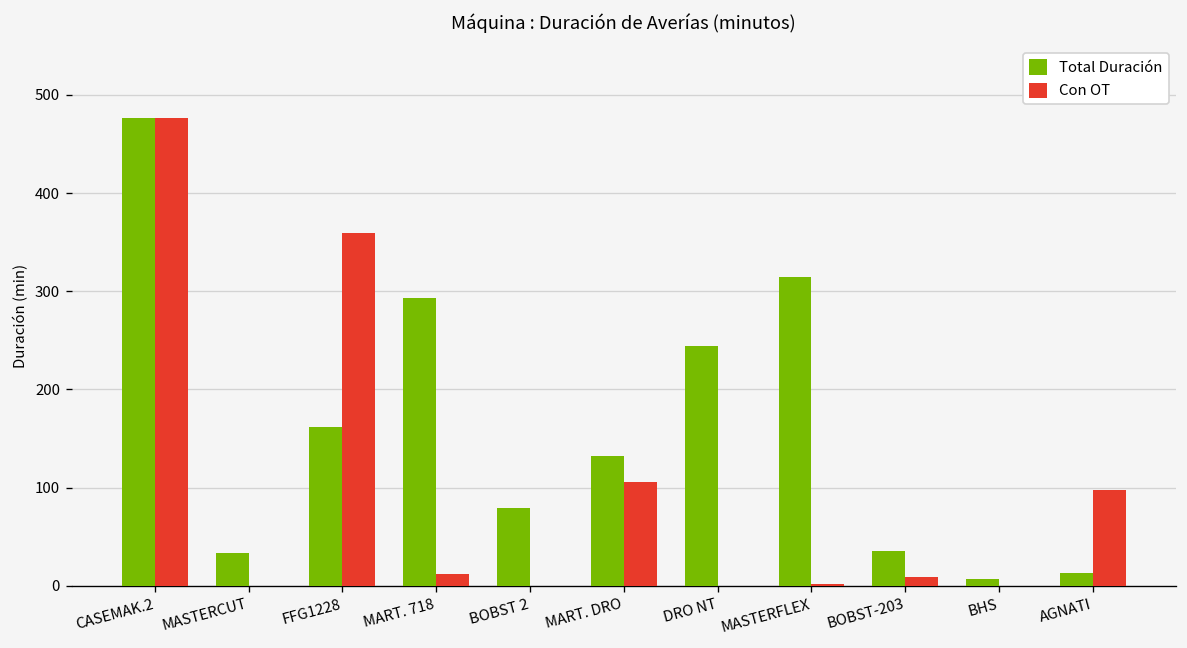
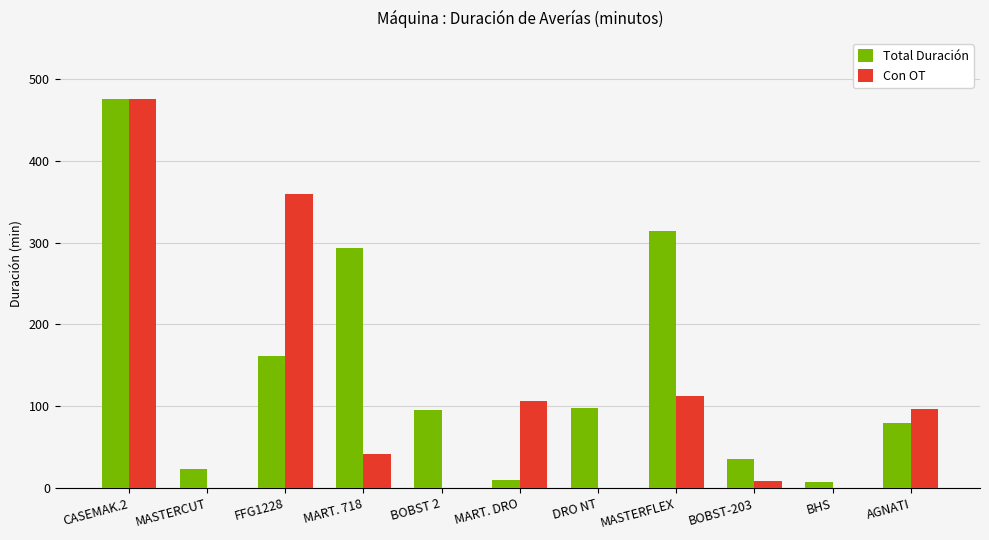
  {
    "Total Duración": {
      "CASEMAK.2": 480,
-     "MASTERCUT": 30,
+     "MASTERCUT": 20,
      "FFG1228": 160,
      "MART. 718": 290,
-     "BOBST 2": 80,
-     "MART. DRO": 130,
-     "DRO NT": 240,
+     "BOBST 2": 100,
+     "MART. DRO": 10,
+     "DRO NT": 100,
      "MASTERFLEX": 310,
      "BOBST-203": 40,
      "BHS": 10,
-     "AGNATI": 10
+     "AGNATI": 80
    },
    "Con OT": {
      "CASEMAK.2": 480,
      "MASTERCUT": 0,
      "FFG1228": 360,
-     "MART. 718": 10,
+     "MART. 718": 40,
      "BOBST 2": 0,
      "MART. DRO": 110,
      "DRO NT": 0,
-     "MASTERFLEX": 0,
+     "MASTERFLEX": 110,
      "BOBST-203": 10,
      "BHS": 0,
      "AGNATI": 100
    }
  }
